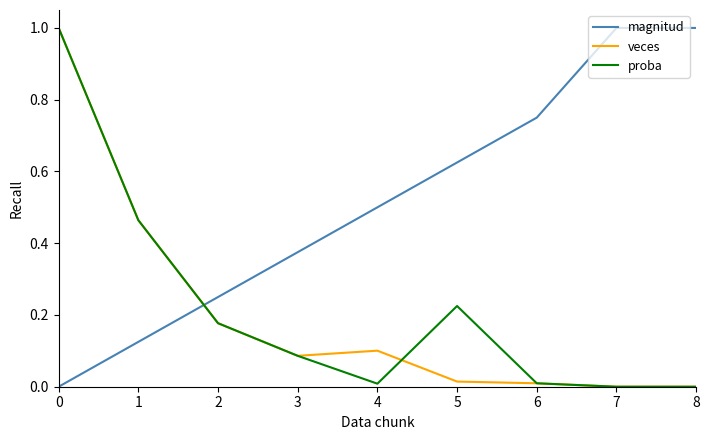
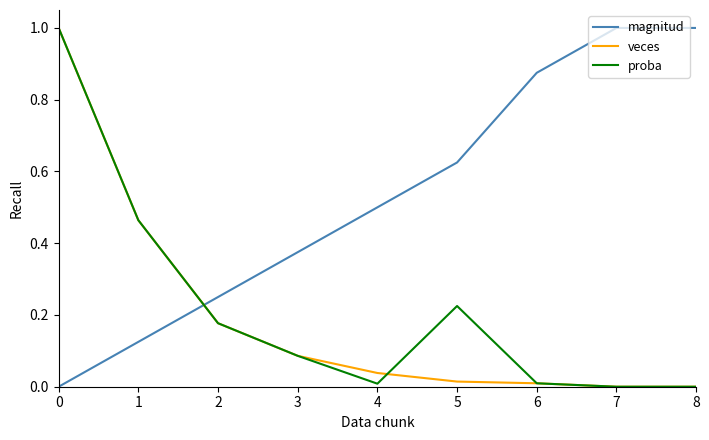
  {
    "magnitud": {
      "0": 0.00,
      "1": 0.13,
      "2": 0.25,
      "3": 0.38,
      "4": 0.50,
      "5": 0.63,
-     "6": 0.75,
+     "6": 0.88,
      "8": 1.00
    },
    "veces": {
-     "4": 0.10,
+     "4": 0.04,
      "5": 0.01
    },
    "proba": {
      "4": 0.01,
      "5": 0.22
    }
  }
